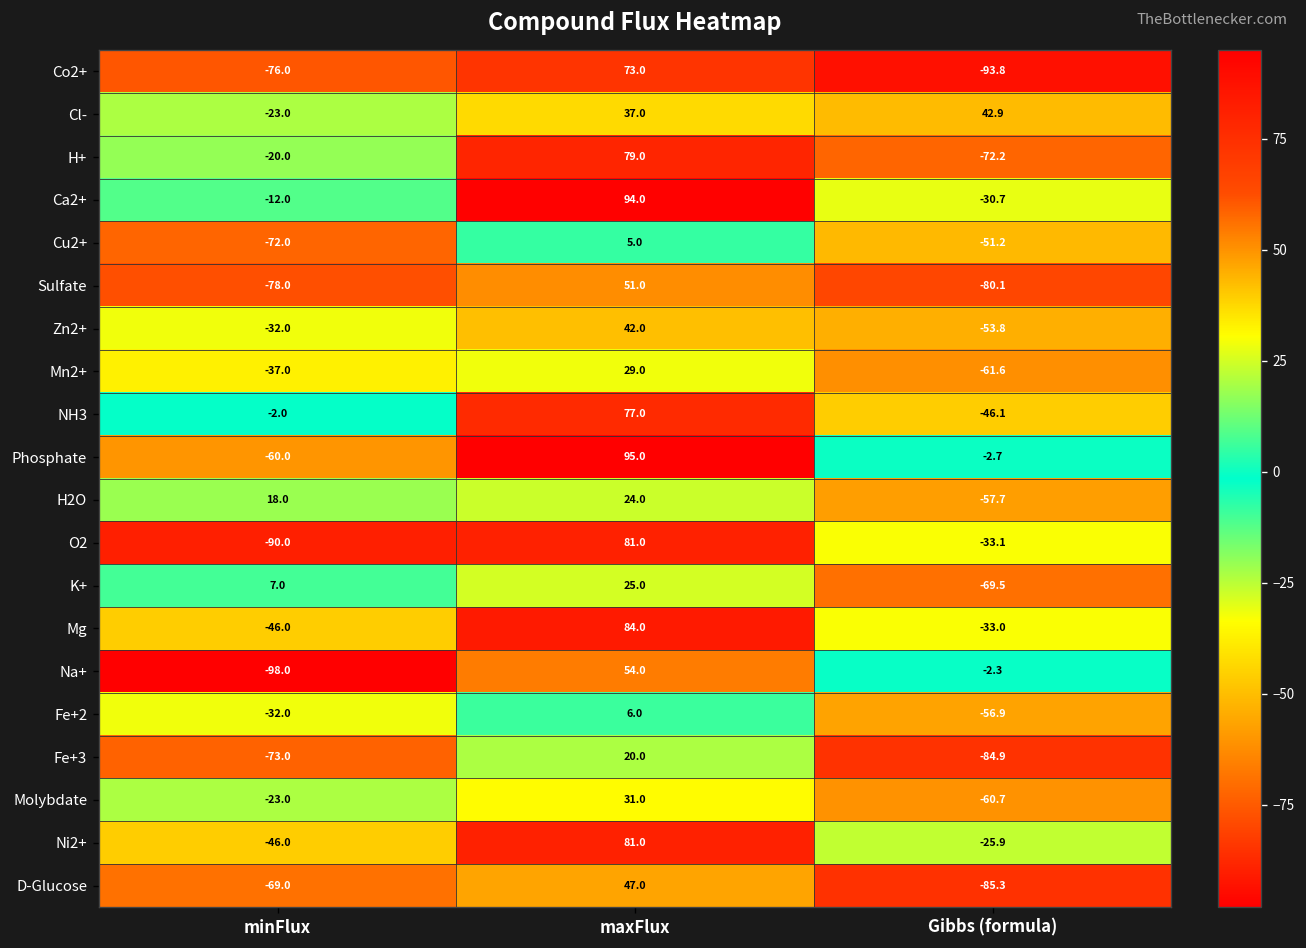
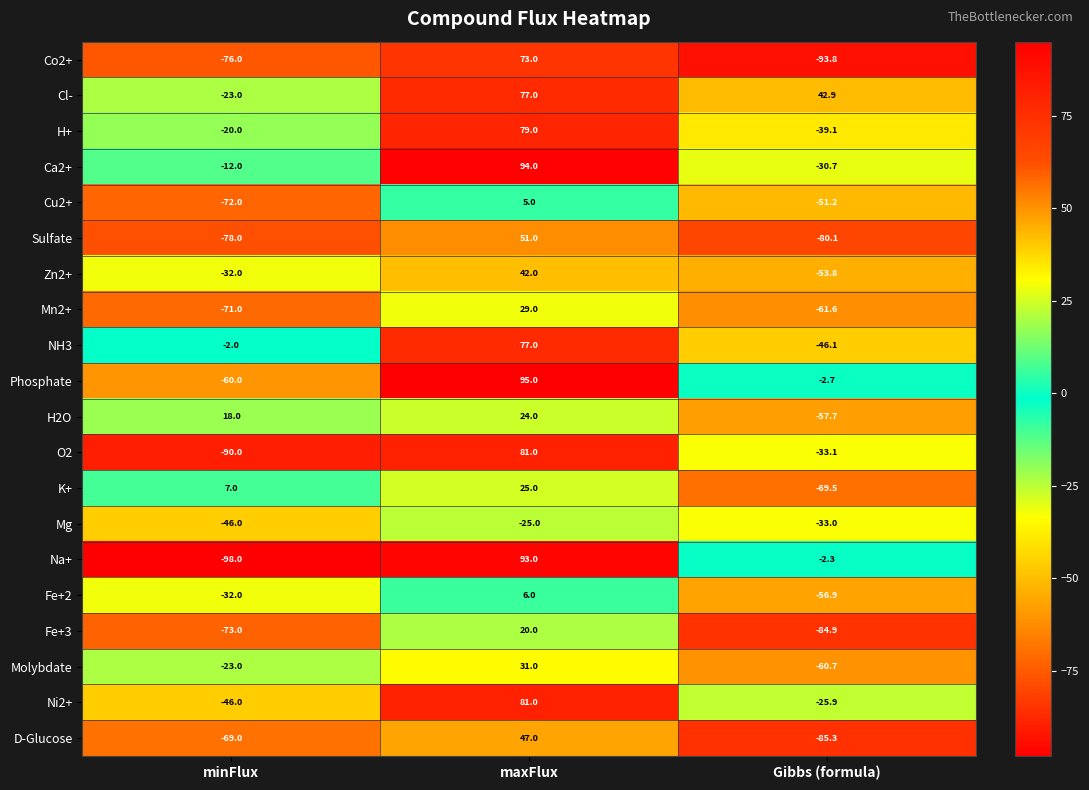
  {
    "Co2+": {
      "minFlux": -76.0,
      "maxFlux": 73.0,
      "Gibbs (formula)": -93.8
    },
    "Cl-": {
      "minFlux": -23.0,
-     "maxFlux": 37.0,
+     "maxFlux": 77.0,
      "Gibbs (formula)": 42.9
    },
    "H+": {
      "minFlux": -20.0,
      "maxFlux": 79.0,
-     "Gibbs (formula)": -72.2
+     "Gibbs (formula)": -39.1
    },
    "Ca2+": {
      "minFlux": -12.0,
      "maxFlux": 94.0,
      "Gibbs (formula)": -30.7
    },
    "Cu2+": {
      "minFlux": -72.0,
      "maxFlux": 5.0,
      "Gibbs (formula)": -51.2
    },
    "Sulfate": {
      "minFlux": -78.0,
      "maxFlux": 51.0,
      "Gibbs (formula)": -80.1
    },
    "Zn2+": {
      "minFlux": -32.0,
      "maxFlux": 42.0,
      "Gibbs (formula)": -53.8
    },
    "Mn2+": {
-     "minFlux": -37.0,
+     "minFlux": -71.0,
      "maxFlux": 29.0,
      "Gibbs (formula)": -61.6
    },
    "NH3": {
      "minFlux": -2.0,
      "maxFlux": 77.0,
      "Gibbs (formula)": -46.1
    },
    "Phosphate": {
      "minFlux": -60.0,
      "maxFlux": 95.0,
      "Gibbs (formula)": -2.7
    },
    "H2O": {
      "minFlux": 18.0,
      "maxFlux": 24.0,
      "Gibbs (formula)": -57.7
    },
    "O2": {
      "minFlux": -90.0,
      "maxFlux": 81.0,
      "Gibbs (formula)": -33.1
    },
    "K+": {
      "minFlux": 7.0,
      "maxFlux": 25.0,
      "Gibbs (formula)": -69.5
    },
    "Mg": {
      "minFlux": -46.0,
-     "maxFlux": 84.0,
+     "maxFlux": -25.0,
      "Gibbs (formula)": -33.0
    },
    "Na+": {
      "minFlux": -98.0,
-     "maxFlux": 54.0,
+     "maxFlux": 93.0,
      "Gibbs (formula)": -2.3
    },
    "Fe+2": {
      "minFlux": -32.0,
      "maxFlux": 6.0,
      "Gibbs (formula)": -56.9
    },
    "Fe+3": {
      "minFlux": -73.0,
      "maxFlux": 20.0,
      "Gibbs (formula)": -84.9
    },
    "Molybdate": {
      "minFlux": -23.0,
      "maxFlux": 31.0,
      "Gibbs (formula)": -60.7
    },
    "Ni2+": {
      "minFlux": -46.0,
      "maxFlux": 81.0,
      "Gibbs (formula)": -25.9
    },
    "D-Glucose": {
      "minFlux": -69.0,
      "maxFlux": 47.0,
      "Gibbs (formula)": -85.3
    }
  }
